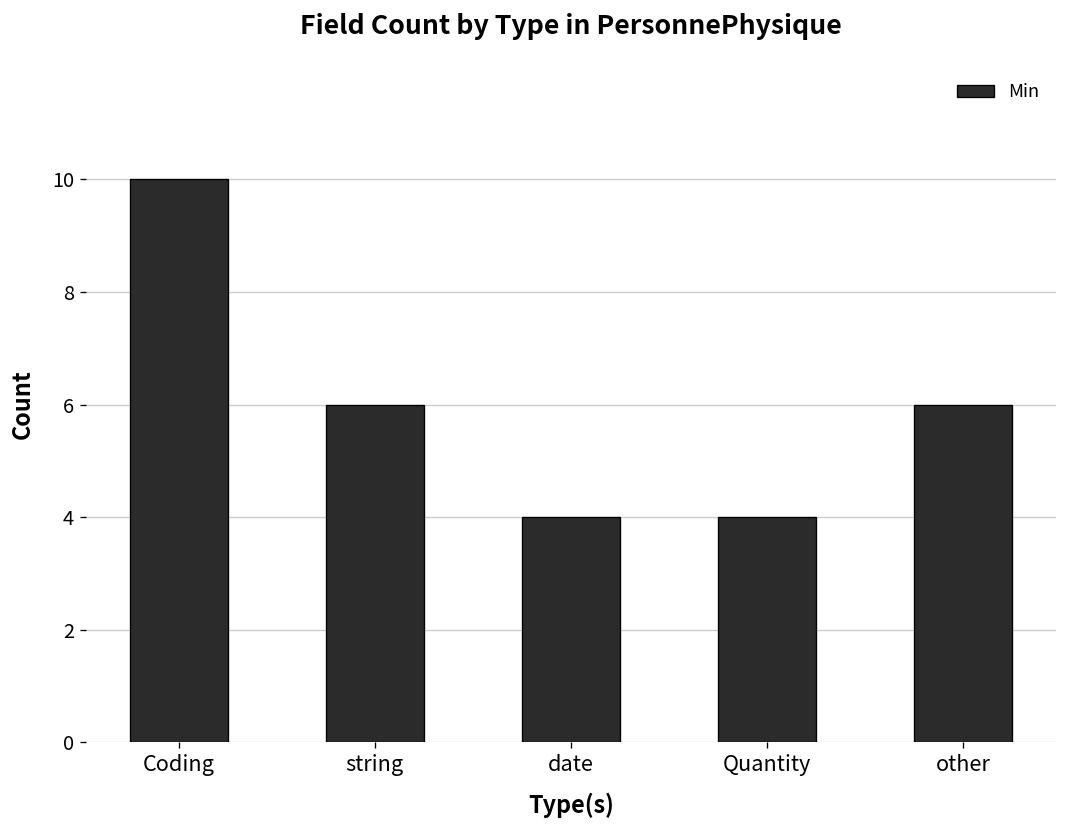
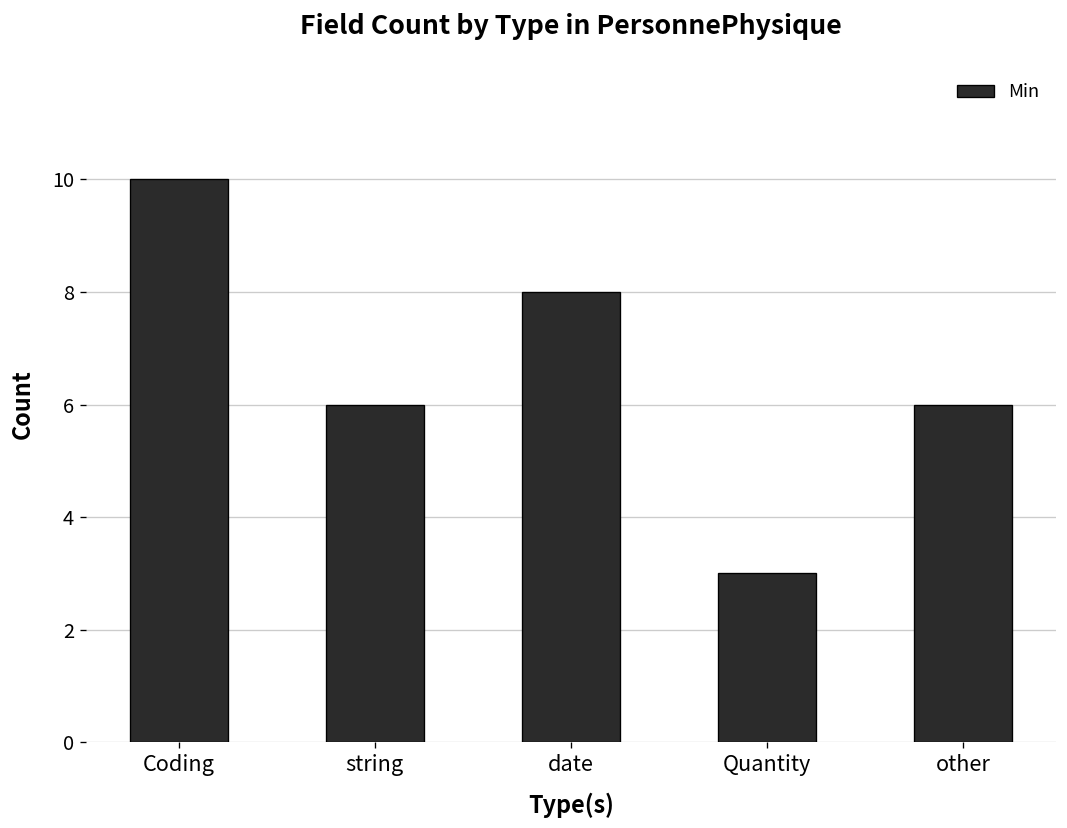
  {
    "Coding": 10,
    "string": 6,
-   "date": 4,
-   "Quantity": 4,
+   "date": 8,
+   "Quantity": 3,
    "other": 6
  }
